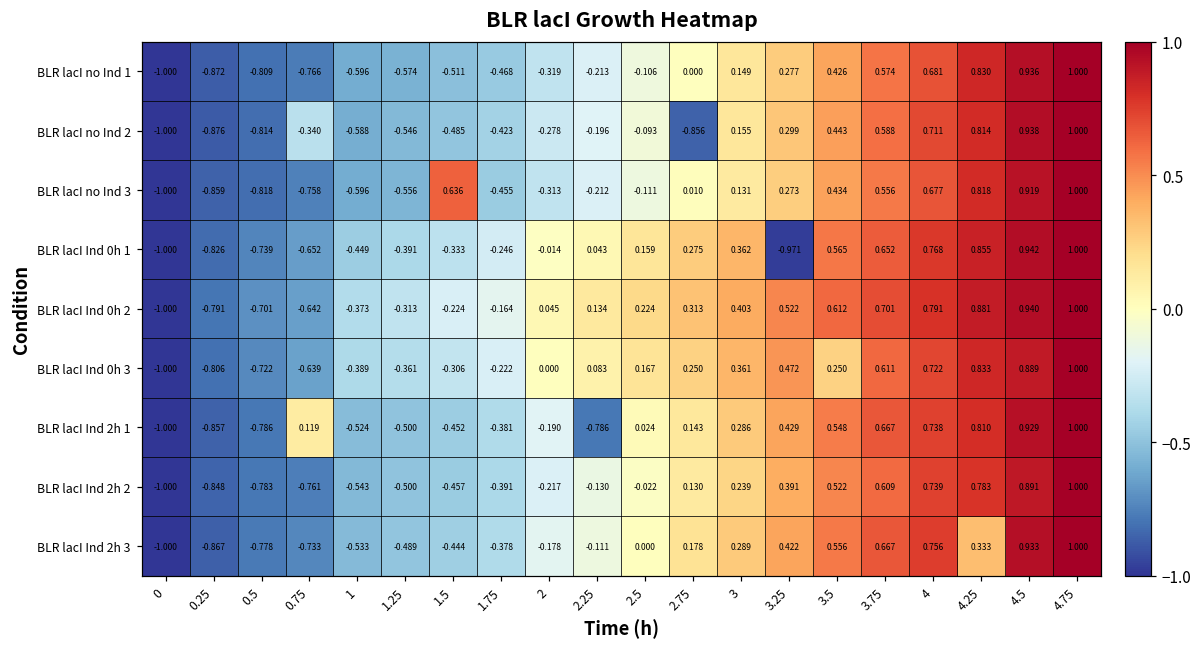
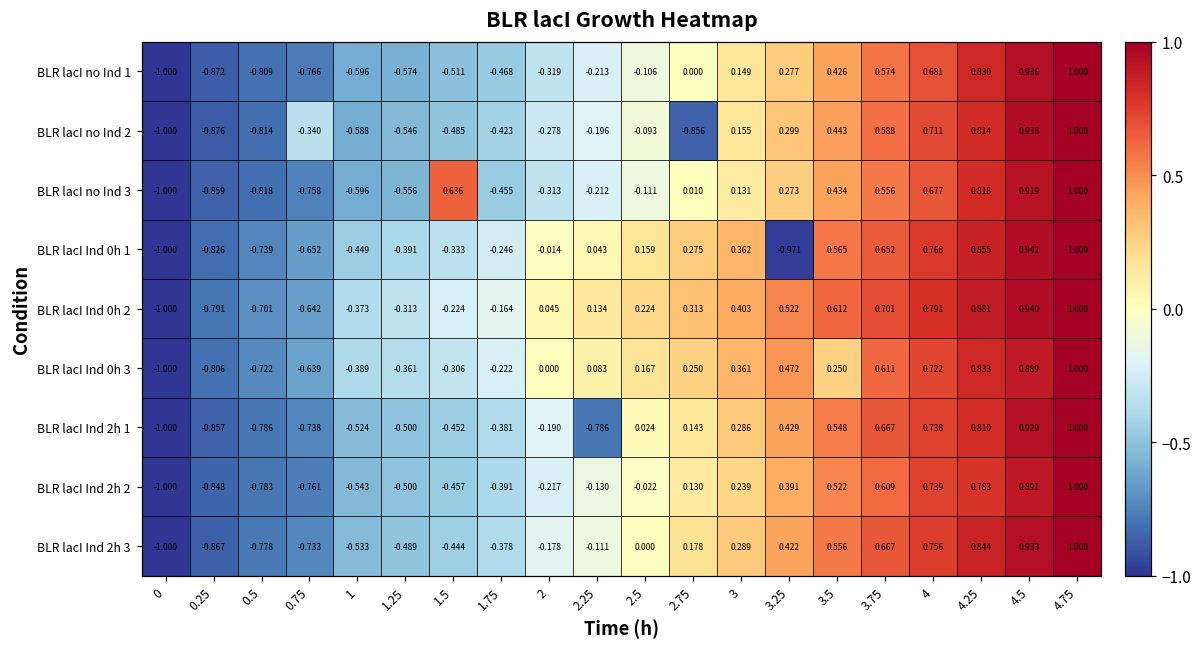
  {
    "BLR lacI no Ind 1": {
      "0": -1.000,
      "0.25": -0.872,
      "0.5": -0.809,
      "0.75": -0.766,
      "1": -0.596,
      "1.25": -0.574,
      "1.5": -0.511,
      "1.75": -0.468,
      "2": -0.319,
      "2.25": -0.213,
      "2.5": -0.106,
      "2.75": 0.000,
      "3": 0.149,
      "3.25": 0.277,
      "3.5": 0.426,
      "3.75": 0.574,
      "4": 0.681,
      "4.25": 0.830,
      "4.5": 0.936,
      "4.75": 1.000
    },
    "BLR lacI no Ind 2": {
      "0": -1.000,
      "0.25": -0.876,
      "0.5": -0.814,
      "0.75": -0.340,
      "1": -0.588,
      "1.25": -0.546,
      "1.5": -0.485,
      "1.75": -0.423,
      "2": -0.278,
      "2.25": -0.196,
      "2.5": -0.093,
      "2.75": -0.856,
      "3": 0.155,
      "3.25": 0.299,
      "3.5": 0.443,
      "3.75": 0.588,
      "4": 0.711,
      "4.25": 0.814,
      "4.5": 0.938,
      "4.75": 1.000
    },
    "BLR lacI no Ind 3": {
      "0": -1.000,
      "0.25": -0.859,
      "0.5": -0.818,
      "0.75": -0.758,
      "1": -0.596,
      "1.25": -0.556,
      "1.5": 0.636,
      "1.75": -0.455,
      "2": -0.313,
      "2.25": -0.212,
      "2.5": -0.111,
      "2.75": 0.010,
      "3": 0.131,
      "3.25": 0.273,
      "3.5": 0.434,
      "3.75": 0.556,
      "4": 0.677,
      "4.25": 0.818,
      "4.5": 0.919,
      "4.75": 1.000
    },
    "BLR lacI Ind 0h 1": {
      "0": -1.000,
      "0.25": -0.826,
      "0.5": -0.739,
      "0.75": -0.652,
      "1": -0.449,
      "1.25": -0.391,
      "1.5": -0.333,
      "1.75": -0.246,
      "2": -0.014,
      "2.25": 0.043,
      "2.5": 0.159,
      "2.75": 0.275,
      "3": 0.362,
      "3.25": -0.971,
      "3.5": 0.565,
      "3.75": 0.652,
      "4": 0.768,
      "4.25": 0.855,
      "4.5": 0.942,
      "4.75": 1.000
    },
    "BLR lacI Ind 0h 2": {
      "0": -1.000,
      "0.25": -0.791,
      "0.5": -0.701,
      "0.75": -0.642,
      "1": -0.373,
      "1.25": -0.313,
      "1.5": -0.224,
      "1.75": -0.164,
      "2": 0.045,
      "2.25": 0.134,
      "2.5": 0.224,
      "2.75": 0.313,
      "3": 0.403,
      "3.25": 0.522,
      "3.5": 0.612,
      "3.75": 0.701,
      "4": 0.791,
      "4.25": 0.881,
      "4.5": 0.940,
      "4.75": 1.000
    },
    "BLR lacI Ind 0h 3": {
      "0": -1.000,
      "0.25": -0.806,
      "0.5": -0.722,
      "0.75": -0.639,
      "1": -0.389,
      "1.25": -0.361,
      "1.5": -0.306,
      "1.75": -0.222,
      "2": 0.000,
      "2.25": 0.083,
      "2.5": 0.167,
      "2.75": 0.250,
      "3": 0.361,
      "3.25": 0.472,
      "3.5": 0.250,
      "3.75": 0.611,
      "4": 0.722,
      "4.25": 0.833,
      "4.5": 0.889,
      "4.75": 1.000
    },
    "BLR lacI Ind 2h 1": {
      "0": -1.000,
      "0.25": -0.857,
      "0.5": -0.786,
-     "0.75": 0.119,
+     "0.75": -0.738,
      "1": -0.524,
      "1.25": -0.500,
      "1.5": -0.452,
      "1.75": -0.381,
      "2": -0.190,
      "2.25": -0.786,
      "2.5": 0.024,
      "2.75": 0.143,
      "3": 0.286,
      "3.25": 0.429,
      "3.5": 0.548,
      "3.75": 0.667,
      "4": 0.738,
      "4.25": 0.810,
      "4.5": 0.929,
      "4.75": 1.000
    },
    "BLR lacI Ind 2h 2": {
      "0": -1.000,
      "0.25": -0.848,
      "0.5": -0.783,
      "0.75": -0.761,
      "1": -0.543,
      "1.25": -0.500,
      "1.5": -0.457,
      "1.75": -0.391,
      "2": -0.217,
      "2.25": -0.130,
      "2.5": -0.022,
      "2.75": 0.130,
      "3": 0.239,
      "3.25": 0.391,
      "3.5": 0.522,
      "3.75": 0.609,
      "4": 0.739,
      "4.25": 0.783,
      "4.5": 0.891,
      "4.75": 1.000
    },
    "BLR lacI Ind 2h 3": {
      "0": -1.000,
      "0.25": -0.867,
      "0.5": -0.778,
      "0.75": -0.733,
      "1": -0.533,
      "1.25": -0.489,
      "1.5": -0.444,
      "1.75": -0.378,
      "2": -0.178,
      "2.25": -0.111,
      "2.5": 0.000,
      "2.75": 0.178,
      "3": 0.289,
      "3.25": 0.422,
      "3.5": 0.556,
      "3.75": 0.667,
      "4": 0.756,
-     "4.25": 0.333,
+     "4.25": 0.844,
      "4.5": 0.933,
      "4.75": 1.000
    }
  }
